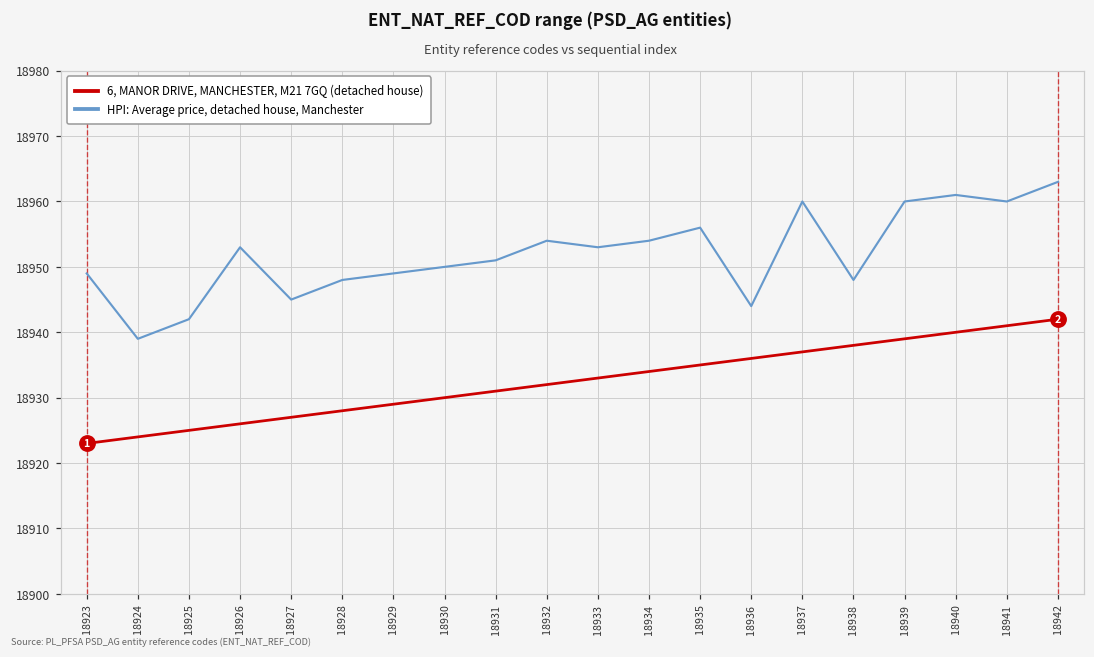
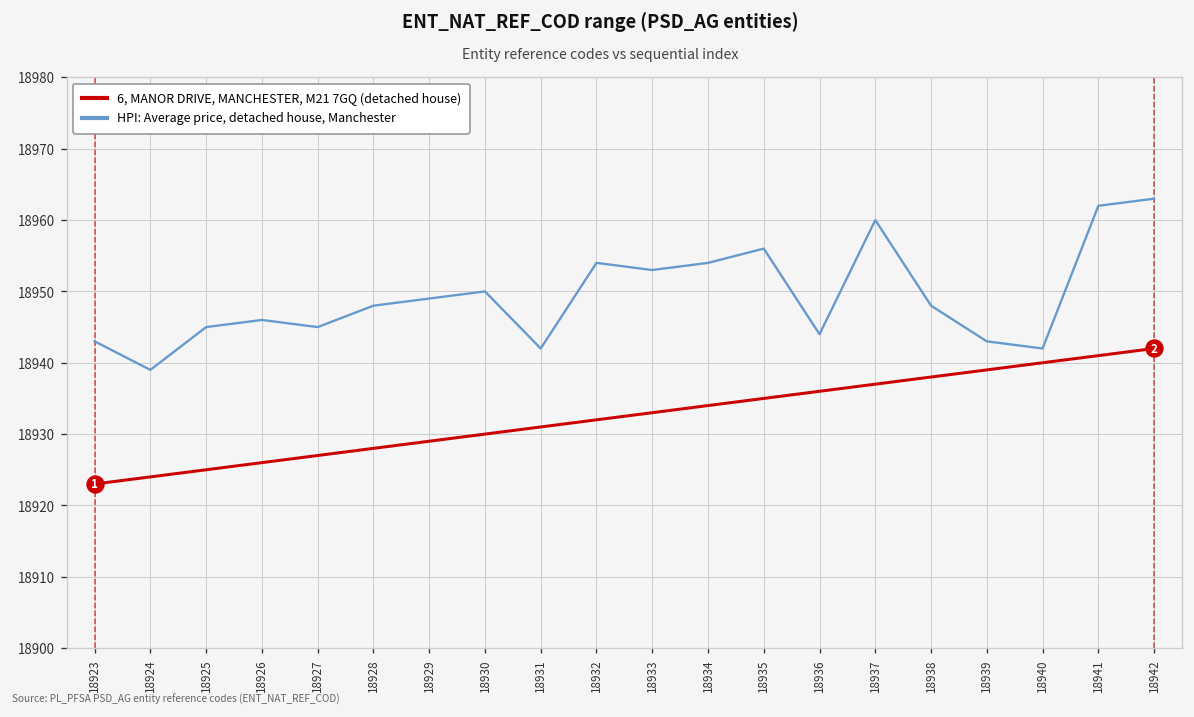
  {
    "HPI: Average price, detached house, Manchester": {
-     "18923": 18949,
+     "18923": 18943,
      "18924": 18939,
-     "18925": 18942,
-     "18926": 18953,
+     "18925": 18945,
+     "18926": 18946,
      "18927": 18945,
      "18928": 18948,
      "18929": 18949,
      "18930": 18950,
-     "18931": 18951,
+     "18931": 18942,
      "18932": 18954,
      "18933": 18953,
      "18934": 18954,
      "18935": 18956,
      "18936": 18944,
      "18937": 18960,
      "18938": 18948,
-     "18939": 18960,
-     "18940": 18961,
-     "18941": 18960,
+     "18939": 18943,
+     "18940": 18942,
+     "18941": 18962,
      "18942": 18963
    }
  }
